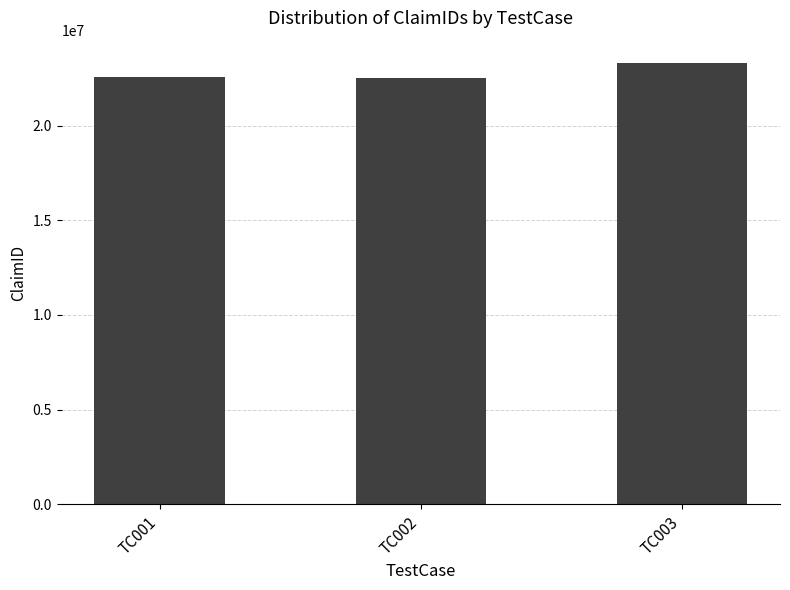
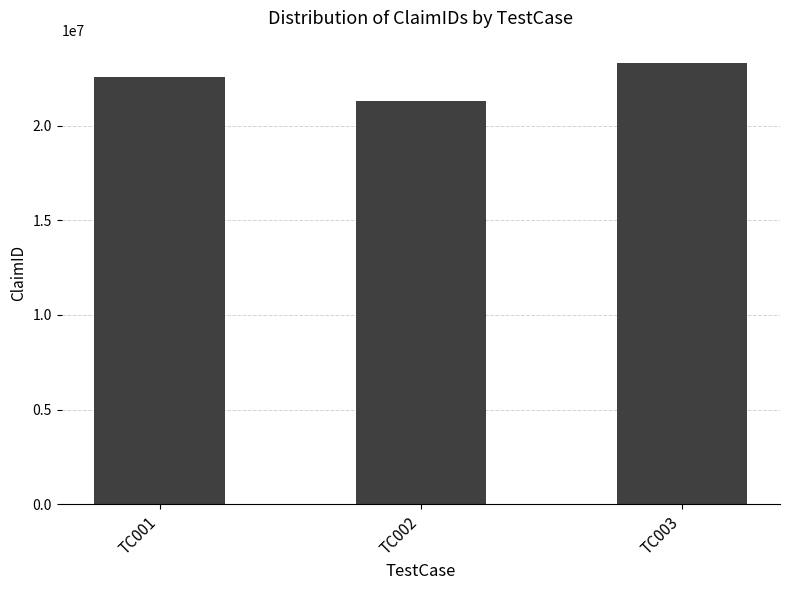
  {
    "TC001": 22600000,
-   "TC002": 22500000,
+   "TC002": 21300000,
    "TC003": 23300000
  }
